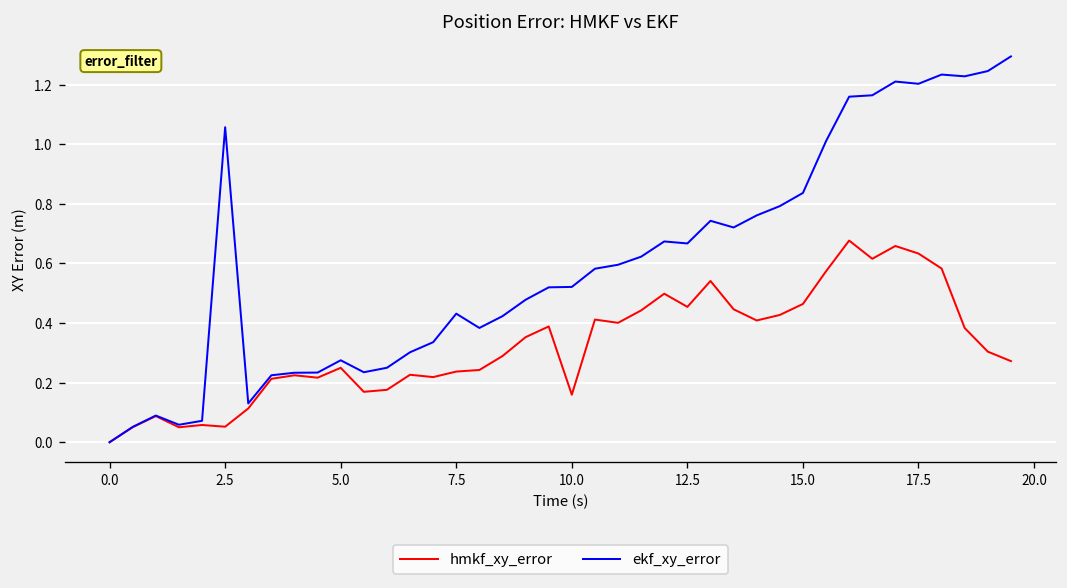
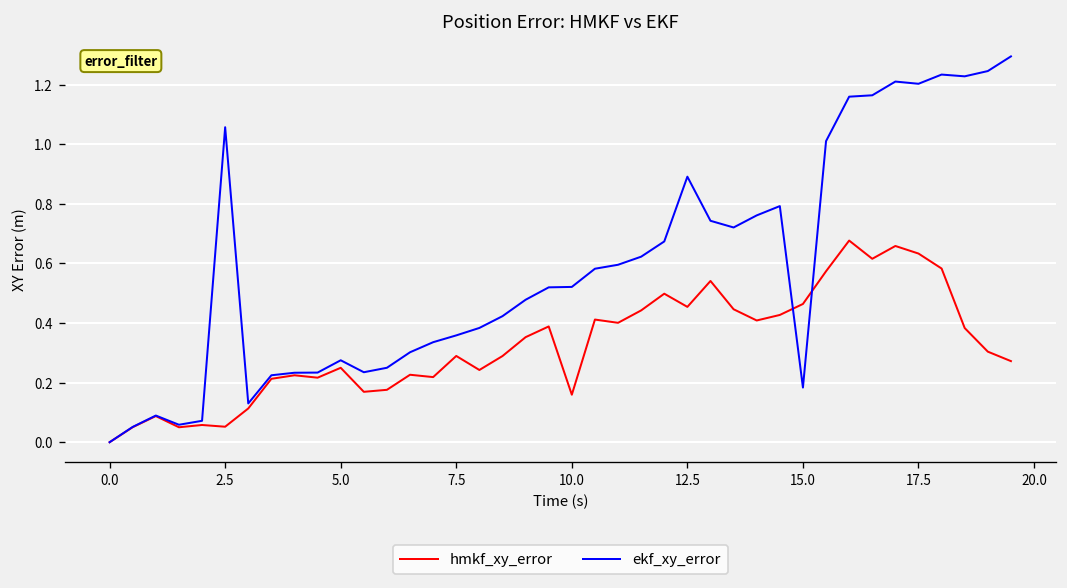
  {
    "hmkf_xy_error": {
      "2.5": 0.05,
      "5.0": 0.25,
-     "7.5": 0.24,
+     "7.5": 0.29,
      "10.0": 0.16,
      "12.5": 0.45,
      "15.0": 0.46,
      "17.5": 0.63
    },
    "ekf_xy_error": {
      "2.5": 1.06,
      "5.0": 0.28,
-     "7.5": 0.43,
+     "7.5": 0.36,
      "10.0": 0.52,
-     "12.5": 0.67,
-     "15.0": 0.84,
+     "12.5": 0.89,
+     "15.0": 0.18,
      "17.5": 1.20
    }
  }
